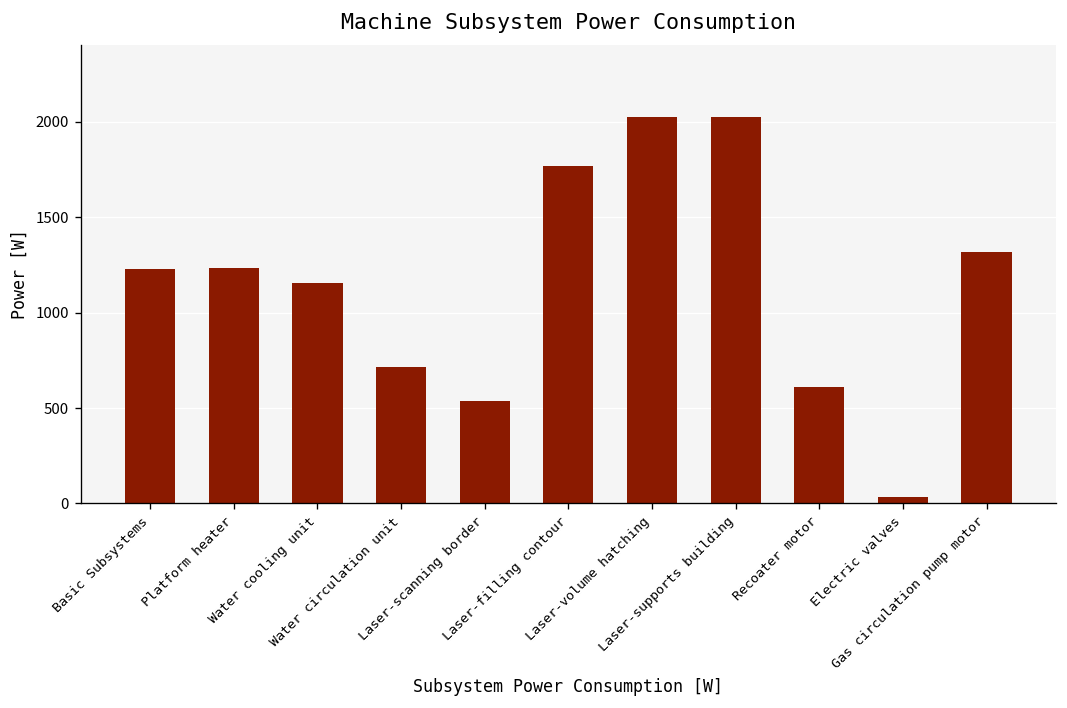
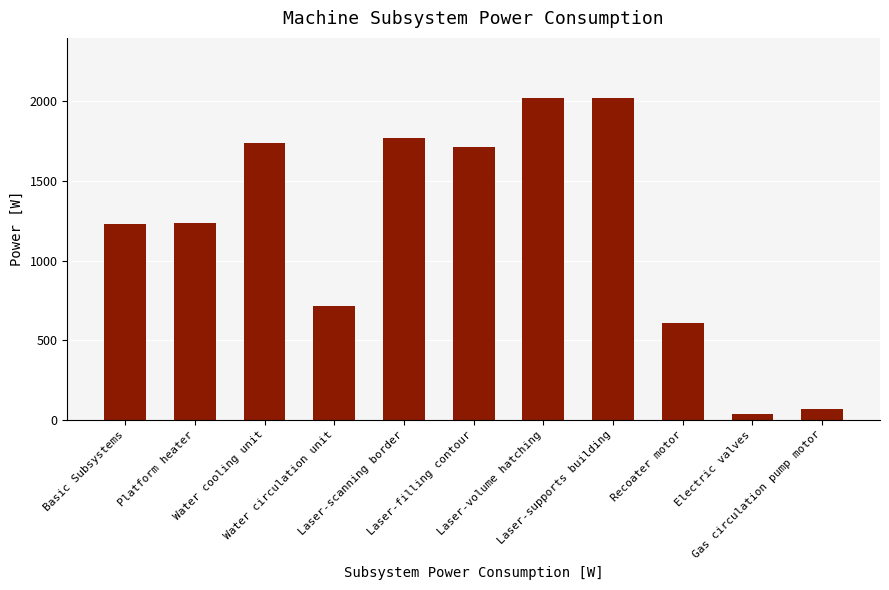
  {
    "Basic Subsystems": 1230,
    "Platform heater": 1240,
-   "Water cooling unit": 1150,
+   "Water cooling unit": 1740,
    "Water circulation unit": 710,
-   "Laser-scanning border": 540,
-   "Laser-filling contour": 1770,
+   "Laser-scanning border": 1770,
+   "Laser-filling contour": 1710,
    "Laser-volume hatching": 2020,
    "Laser-supports building": 2020,
    "Recoater motor": 610,
    "Electric valves": 30,
-   "Gas circulation pump motor": 1320
+   "Gas circulation pump motor": 70
  }
